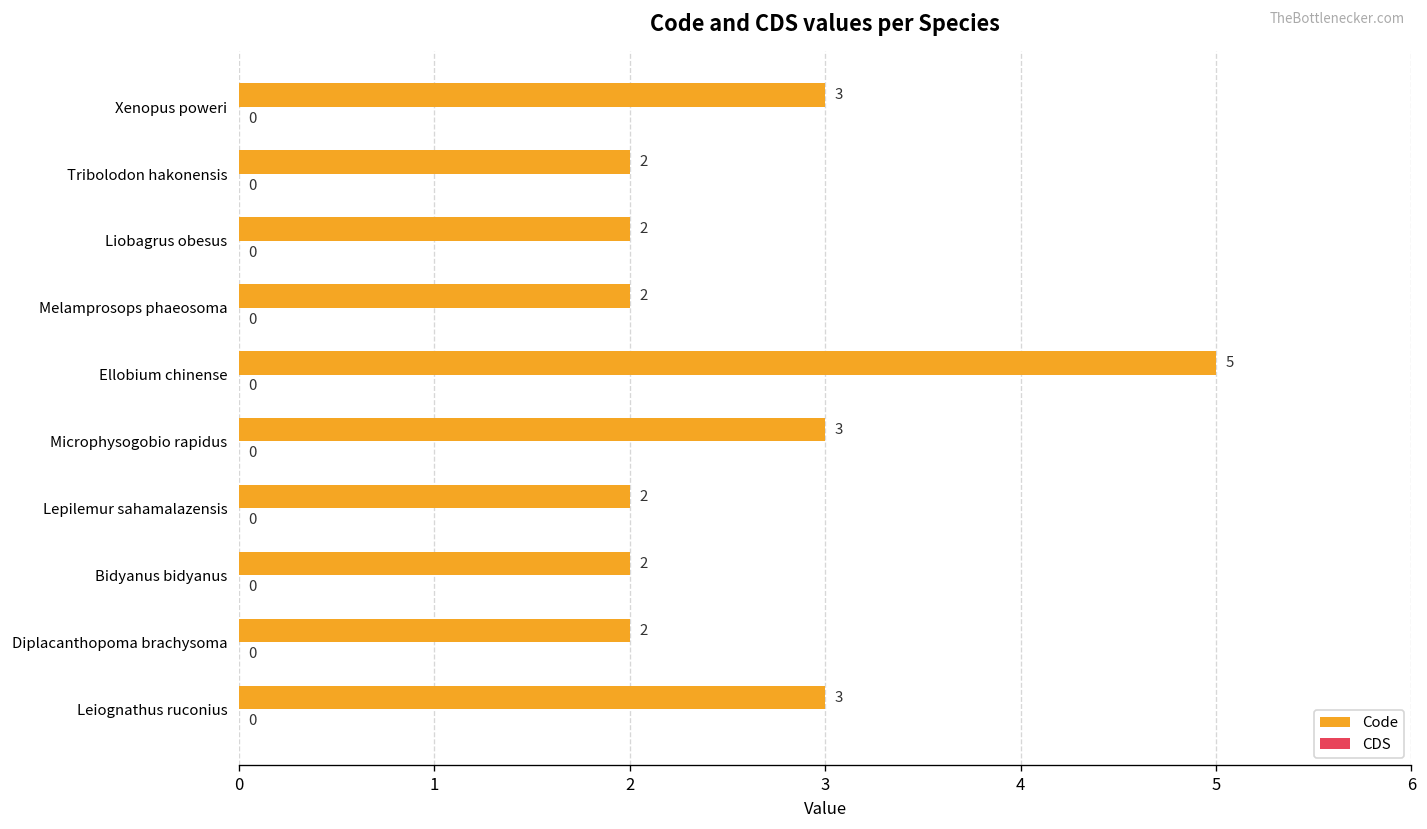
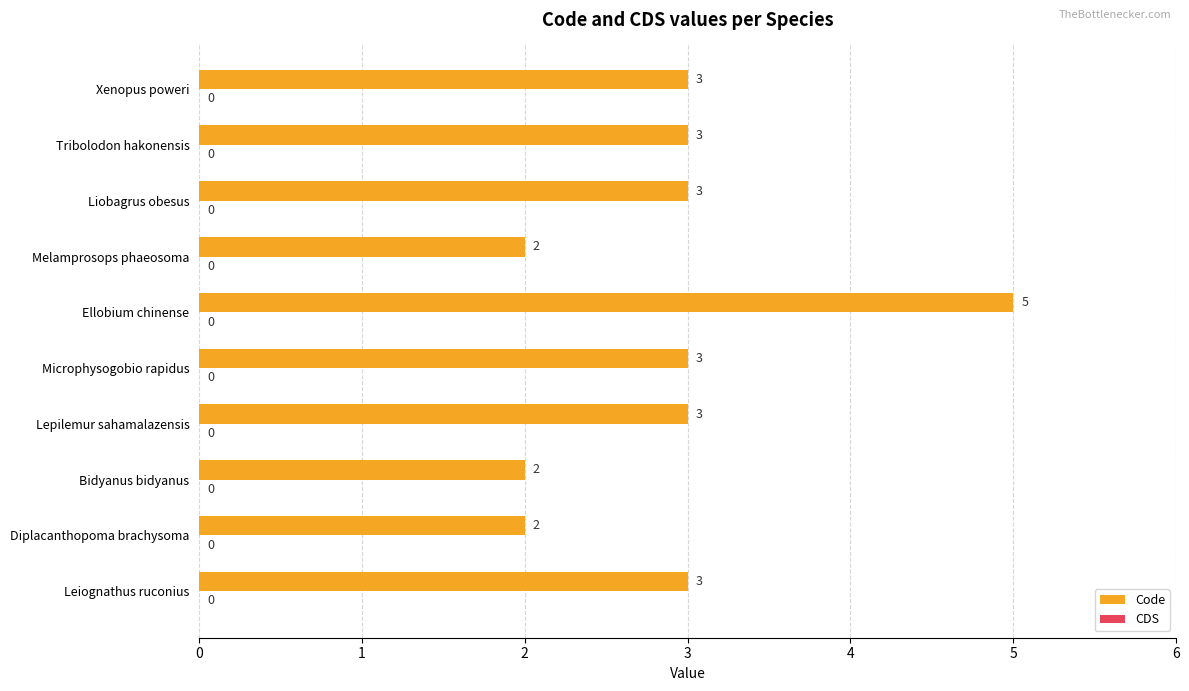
  {
    "Code": {
      "Xenopus poweri": 3,
-     "Tribolodon hakonensis": 2,
-     "Liobagrus obesus": 2,
+     "Tribolodon hakonensis": 3,
+     "Liobagrus obesus": 3,
      "Melamprosops phaeosoma": 2,
      "Ellobium chinense": 5,
      "Microphysogobio rapidus": 3,
-     "Lepilemur sahamalazensis": 2,
+     "Lepilemur sahamalazensis": 3,
      "Bidyanus bidyanus": 2,
      "Diplacanthopoma brachysoma": 2,
      "Leiognathus ruconius": 3
    },
    "CDS": {
      "Xenopus poweri": 0,
      "Tribolodon hakonensis": 0,
      "Liobagrus obesus": 0,
      "Melamprosops phaeosoma": 0,
      "Ellobium chinense": 0,
      "Microphysogobio rapidus": 0,
      "Lepilemur sahamalazensis": 0,
      "Bidyanus bidyanus": 0,
      "Diplacanthopoma brachysoma": 0,
      "Leiognathus ruconius": 0
    }
  }
